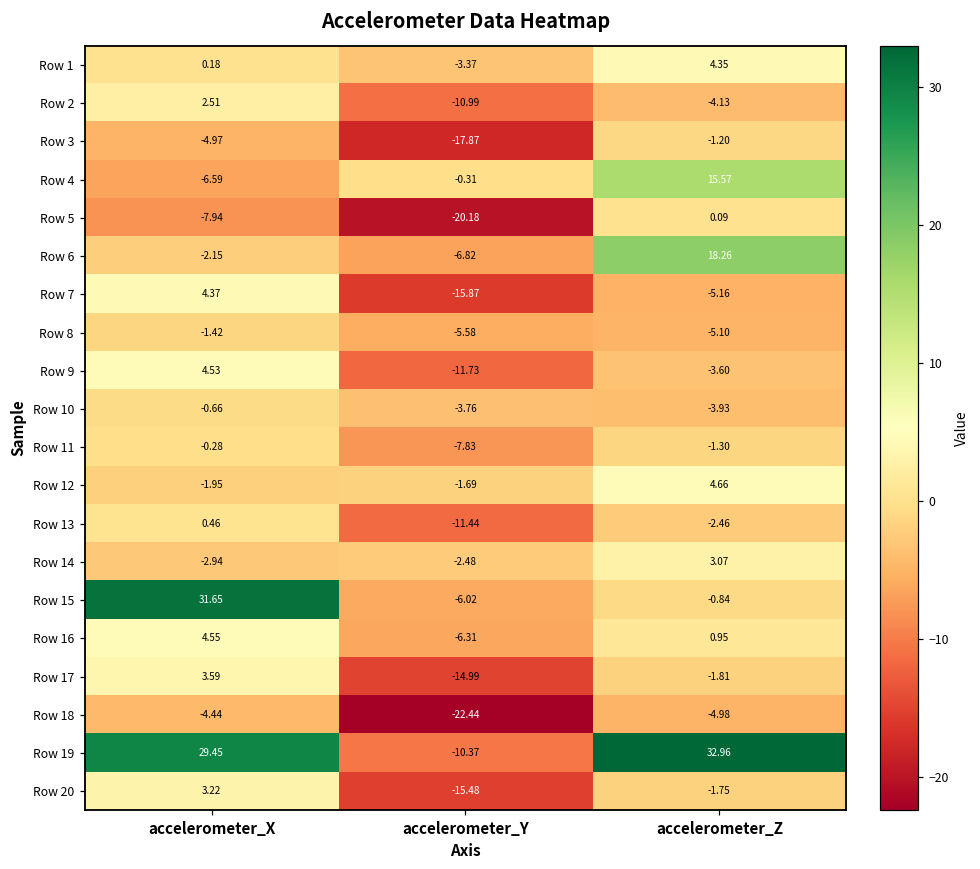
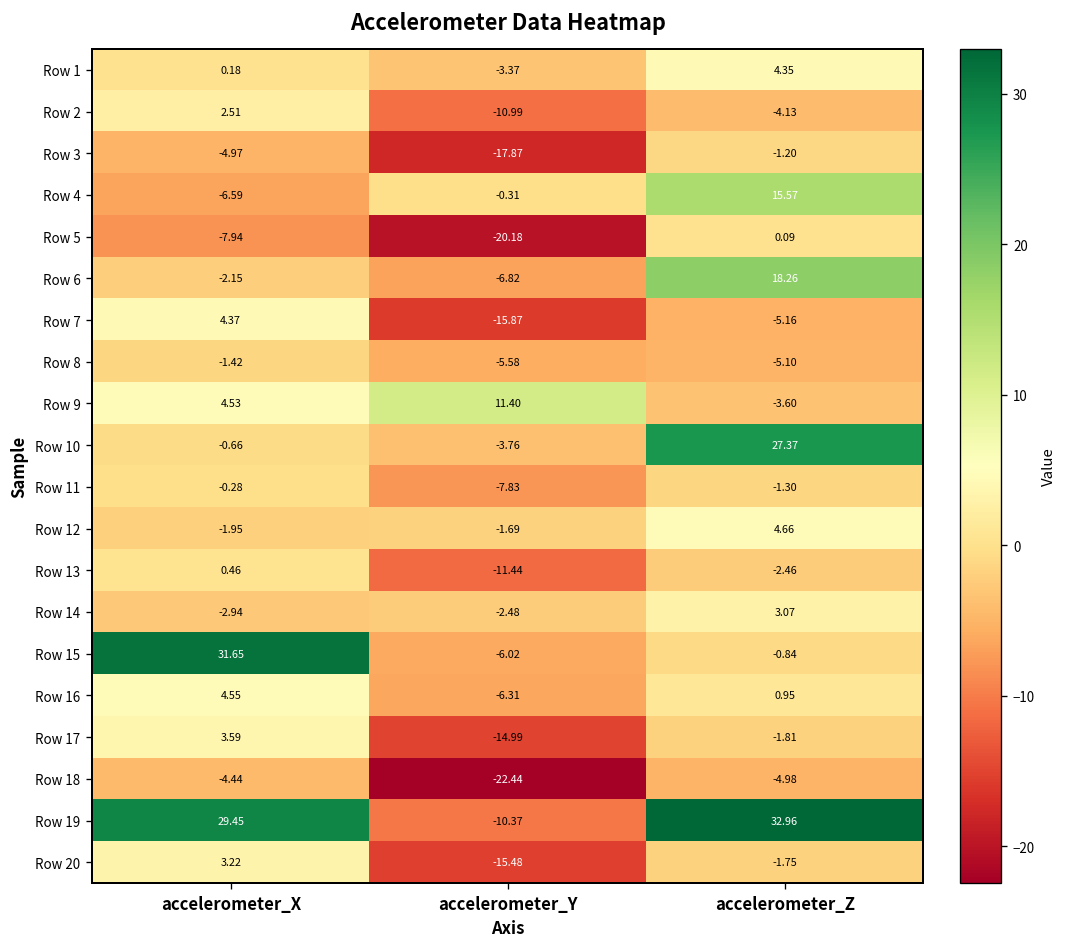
  {
    "Row 1": {
      "accelerometer_X": 0.18,
      "accelerometer_Y": -3.37,
      "accelerometer_Z": 4.35
    },
    "Row 2": {
      "accelerometer_X": 2.51,
      "accelerometer_Y": -10.99,
      "accelerometer_Z": -4.13
    },
    "Row 3": {
      "accelerometer_X": -4.97,
      "accelerometer_Y": -17.87,
      "accelerometer_Z": -1.20
    },
    "Row 4": {
      "accelerometer_X": -6.59,
      "accelerometer_Y": -0.31,
      "accelerometer_Z": 15.57
    },
    "Row 5": {
      "accelerometer_X": -7.94,
      "accelerometer_Y": -20.18,
      "accelerometer_Z": 0.09
    },
    "Row 6": {
      "accelerometer_X": -2.15,
      "accelerometer_Y": -6.82,
      "accelerometer_Z": 18.26
    },
    "Row 7": {
      "accelerometer_X": 4.37,
      "accelerometer_Y": -15.87,
      "accelerometer_Z": -5.16
    },
    "Row 8": {
      "accelerometer_X": -1.42,
      "accelerometer_Y": -5.58,
      "accelerometer_Z": -5.10
    },
    "Row 9": {
      "accelerometer_X": 4.53,
-     "accelerometer_Y": -11.73,
+     "accelerometer_Y": 11.40,
      "accelerometer_Z": -3.60
    },
    "Row 10": {
      "accelerometer_X": -0.66,
      "accelerometer_Y": -3.76,
-     "accelerometer_Z": -3.93
+     "accelerometer_Z": 27.37
    },
    "Row 11": {
      "accelerometer_X": -0.28,
      "accelerometer_Y": -7.83,
      "accelerometer_Z": -1.30
    },
    "Row 12": {
      "accelerometer_X": -1.95,
      "accelerometer_Y": -1.69,
      "accelerometer_Z": 4.66
    },
    "Row 13": {
      "accelerometer_X": 0.46,
      "accelerometer_Y": -11.44,
      "accelerometer_Z": -2.46
    },
    "Row 14": {
      "accelerometer_X": -2.94,
      "accelerometer_Y": -2.48,
      "accelerometer_Z": 3.07
    },
    "Row 15": {
      "accelerometer_X": 31.65,
      "accelerometer_Y": -6.02,
      "accelerometer_Z": -0.84
    },
    "Row 16": {
      "accelerometer_X": 4.55,
      "accelerometer_Y": -6.31,
      "accelerometer_Z": 0.95
    },
    "Row 17": {
      "accelerometer_X": 3.59,
      "accelerometer_Y": -14.99,
      "accelerometer_Z": -1.81
    },
    "Row 18": {
      "accelerometer_X": -4.44,
      "accelerometer_Y": -22.44,
      "accelerometer_Z": -4.98
    },
    "Row 19": {
      "accelerometer_X": 29.45,
      "accelerometer_Y": -10.37,
      "accelerometer_Z": 32.96
    },
    "Row 20": {
      "accelerometer_X": 3.22,
      "accelerometer_Y": -15.48,
      "accelerometer_Z": -1.75
    }
  }
